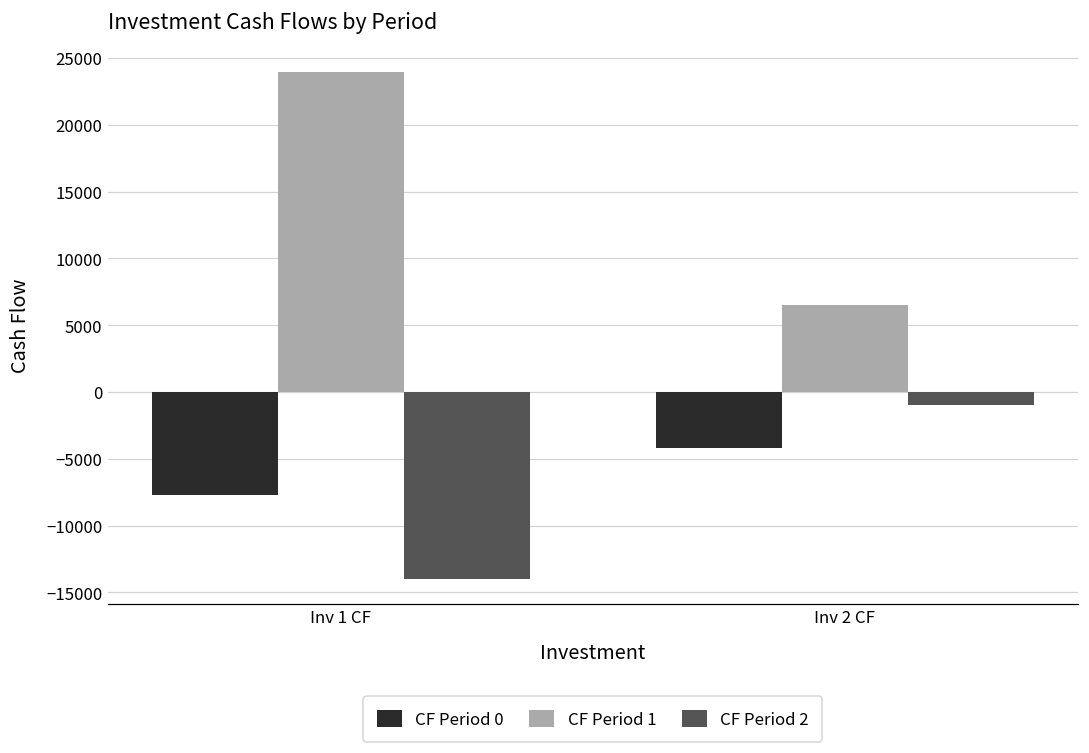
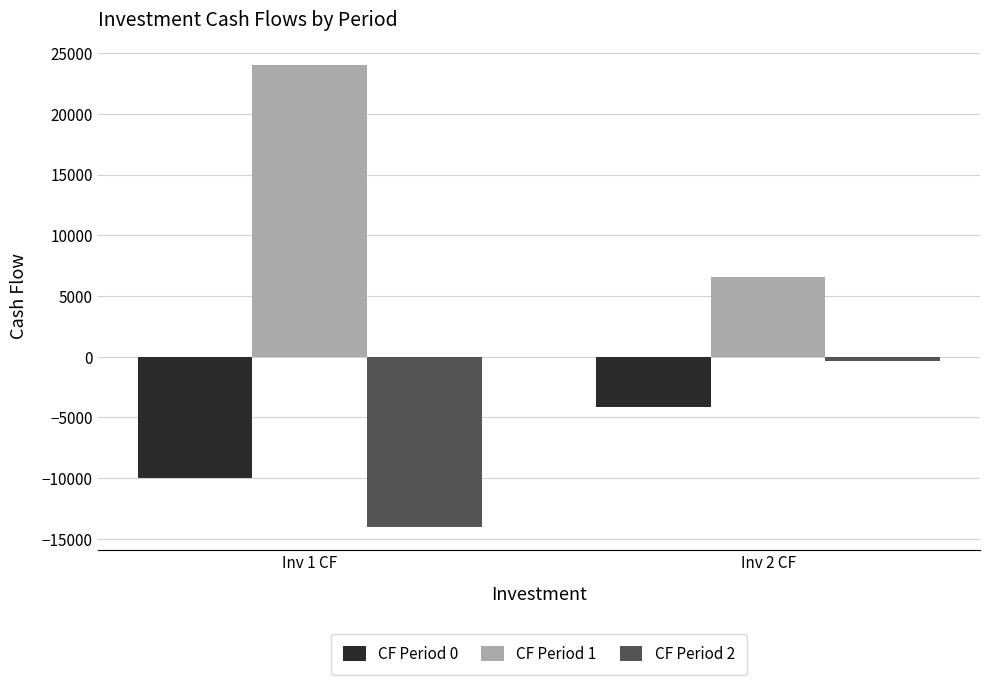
  {
    "CF Period 0": {
-     "Inv 1 CF": -7700,
+     "Inv 1 CF": -10000,
      "Inv 2 CF": -4200
    },
    "CF Period 1": {
      "Inv 1 CF": 24000,
      "Inv 2 CF": 6500
    },
    "CF Period 2": {
      "Inv 1 CF": -14000,
-     "Inv 2 CF": -1000
+     "Inv 2 CF": -300
    }
  }
